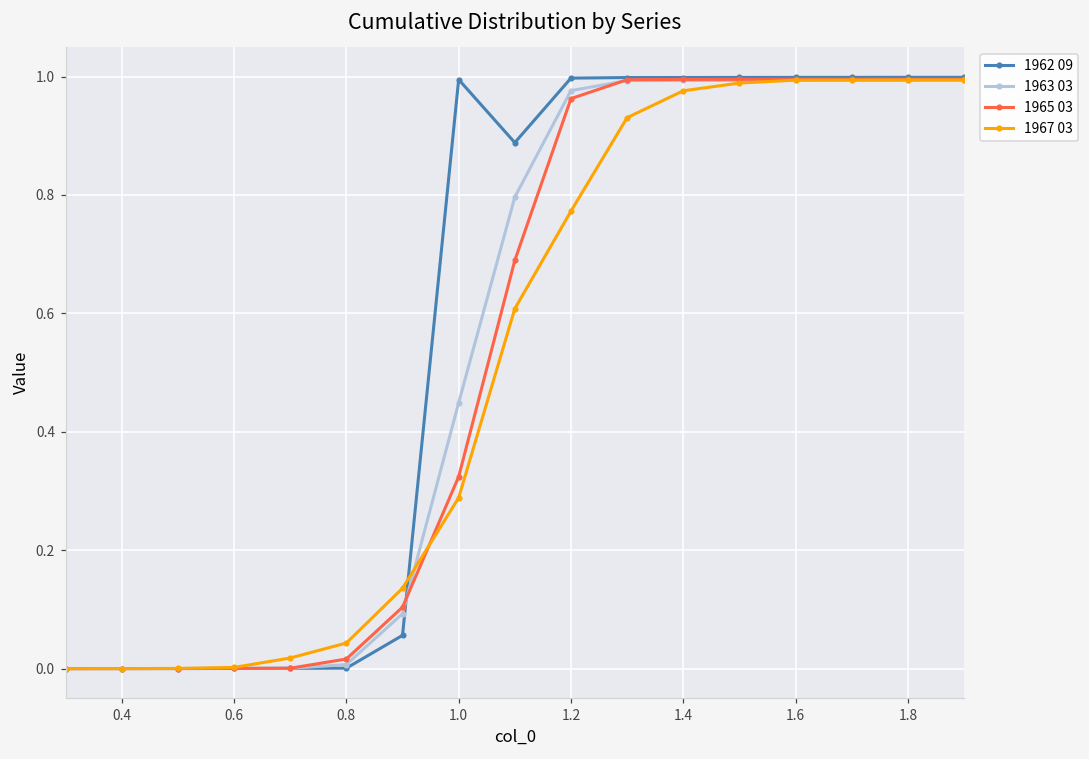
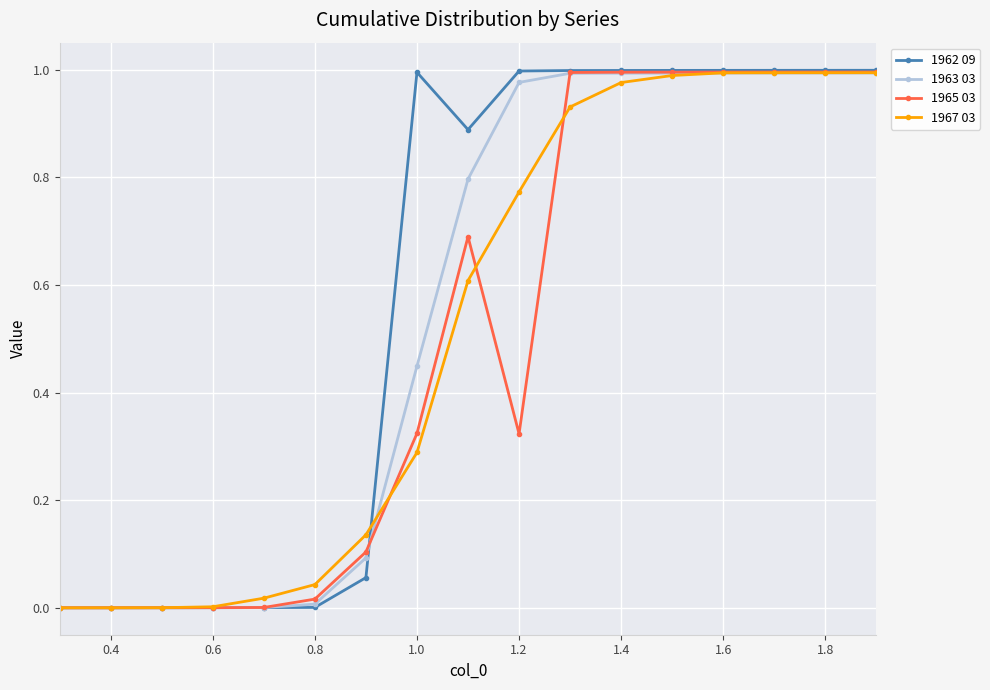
  {
    "1962 09": {
      "0.8": 0.00,
      "1.0": 0.99,
      "1.2": 1.00
    },
    "1963 03": {
      "0.8": 0.01,
      "1.0": 0.45,
      "1.2": 0.98
    },
    "1965 03": {
      "0.8": 0.02,
      "1.0": 0.32,
-     "1.2": 0.96
+     "1.2": 0.32
    },
    "1967 03": {
      "0.8": 0.04,
      "1.0": 0.29,
      "1.2": 0.77,
      "1.4": 0.98
    }
  }
